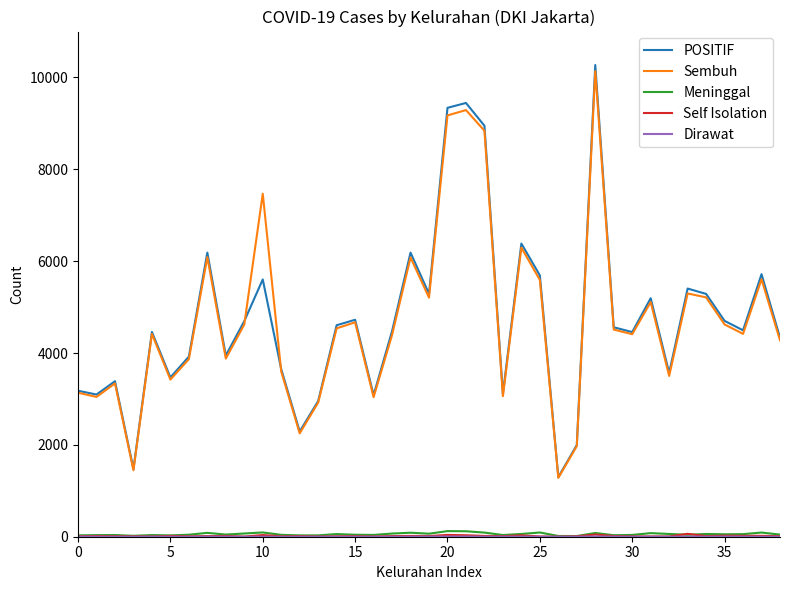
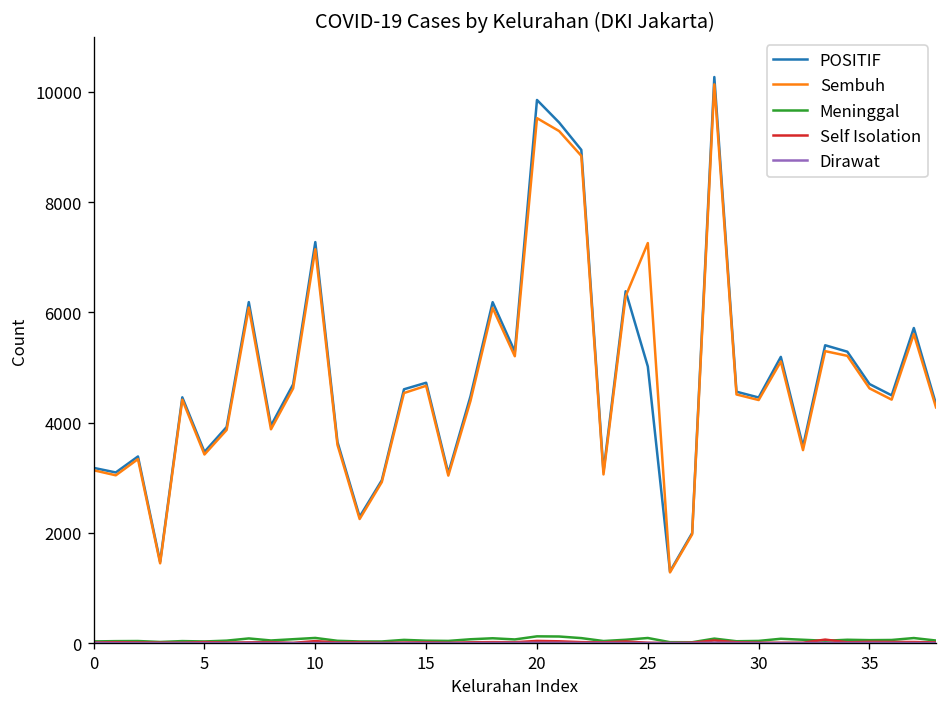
  {
    "POSITIF": {
-     "10": 5600,
-     "20": 9300,
-     "25": 5700,
+     "10": 7300,
+     "20": 9900,
+     "25": 5000,
      "35": 4700
    },
    "Sembuh": {
-     "10": 7500,
-     "20": 9200,
-     "25": 5600,
+     "10": 7100,
+     "20": 9500,
+     "25": 7300,
      "35": 4600
    },
    "Meninggal": {
      "10": 100,
      "20": 100,
      "25": 100
    }
  }
